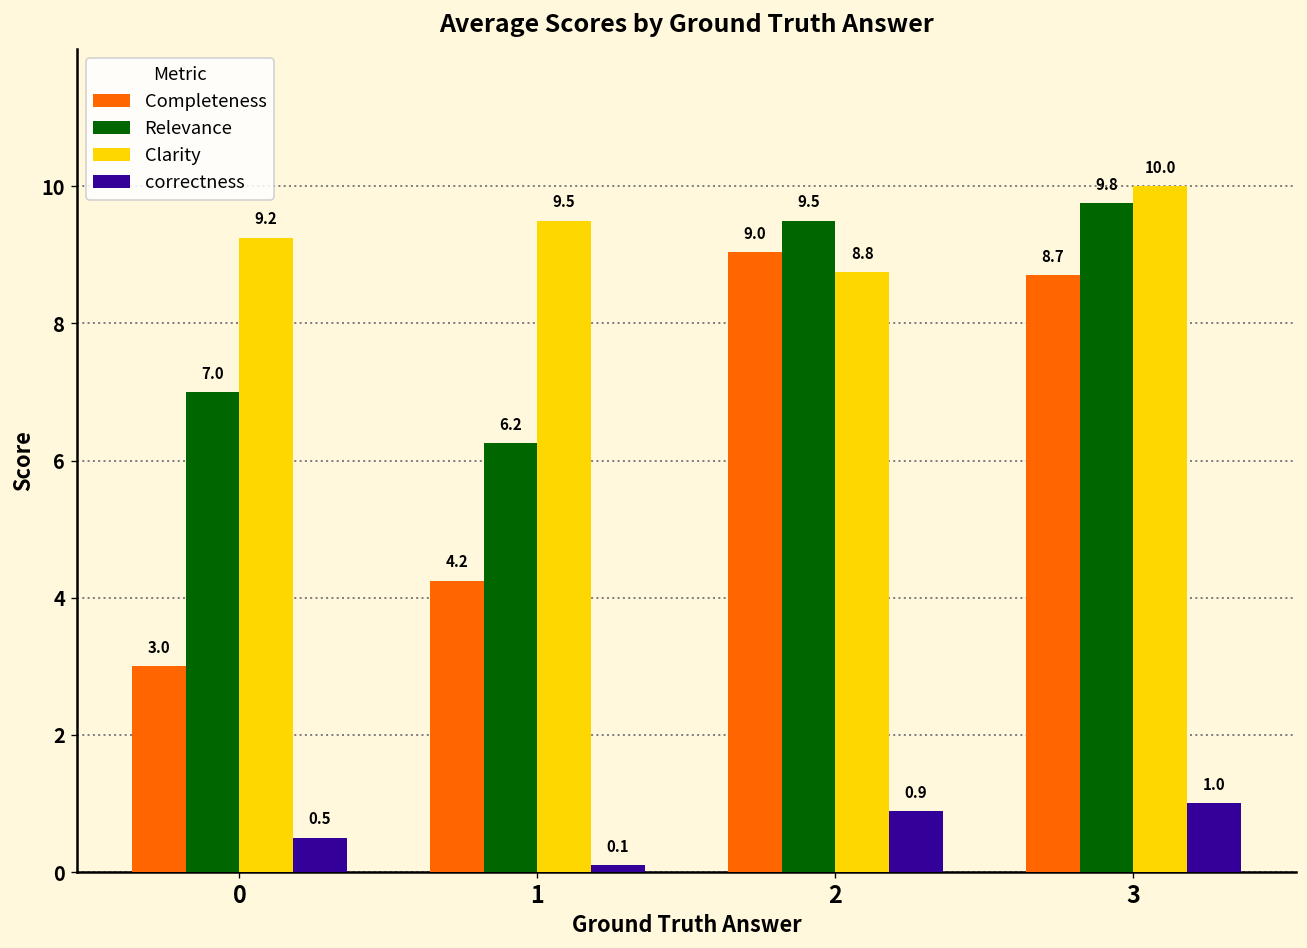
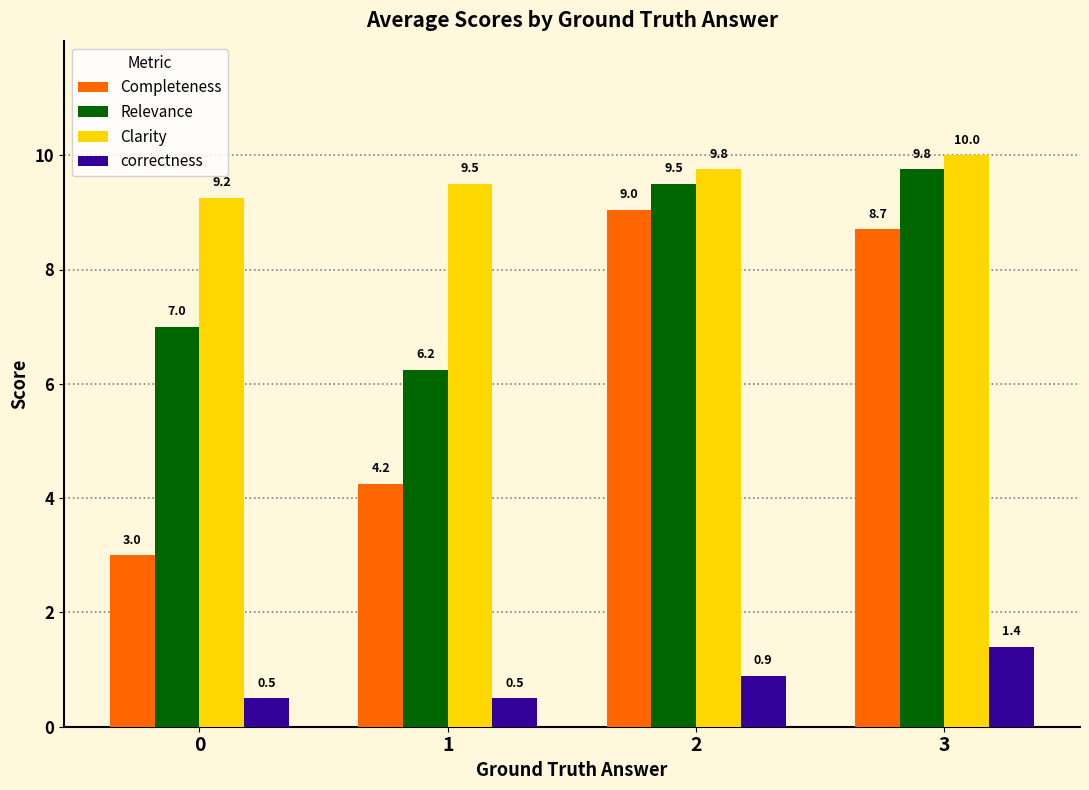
  {
    "Completeness": {
      "0": 3.0,
      "1": 4.2,
      "2": 9.0,
      "3": 8.7
    },
    "Relevance": {
      "0": 7.0,
      "1": 6.2,
      "2": 9.5,
      "3": 9.8
    },
    "Clarity": {
      "0": 9.2,
      "1": 9.5,
-     "2": 8.8,
+     "2": 9.8,
      "3": 10.0
    },
    "correctness": {
      "0": 0.5,
-     "1": 0.1,
+     "1": 0.5,
      "2": 0.9,
-     "3": 1.0
+     "3": 1.4
    }
  }
